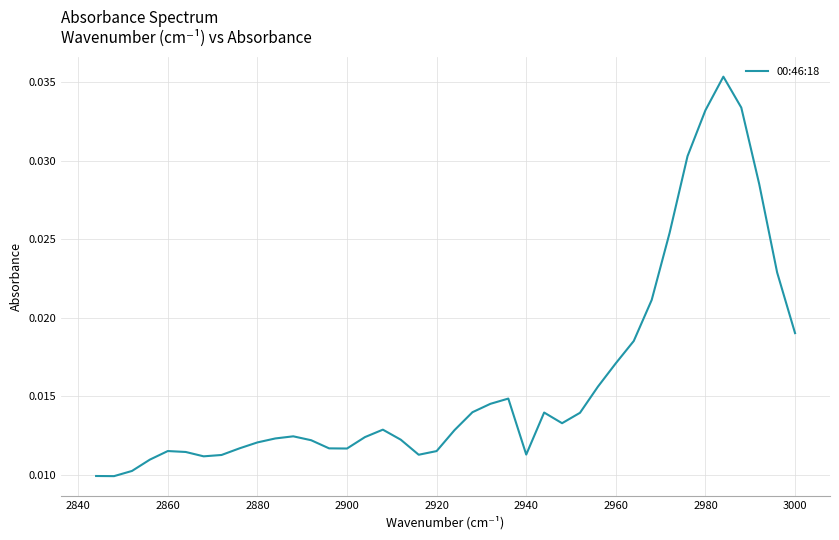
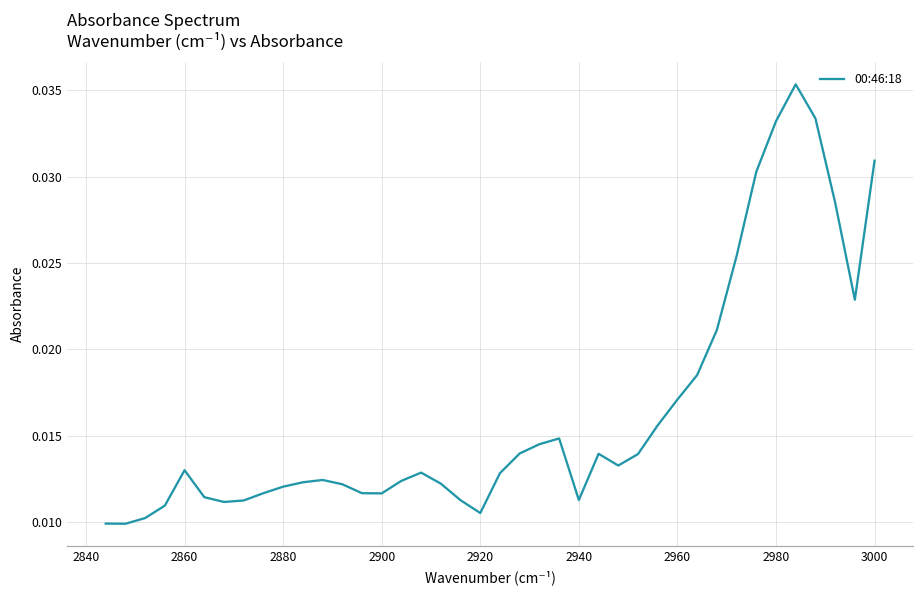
  {
-   "2860": 0.0115,
+   "2860": 0.0130,
    "2880": 0.0120,
    "2900": 0.0117,
-   "2920": 0.0115,
+   "2920": 0.0105,
    "2940": 0.0113,
    "2960": 0.0171,
    "2980": 0.0332,
-   "3000": 0.0190
+   "3000": 0.0309
  }
